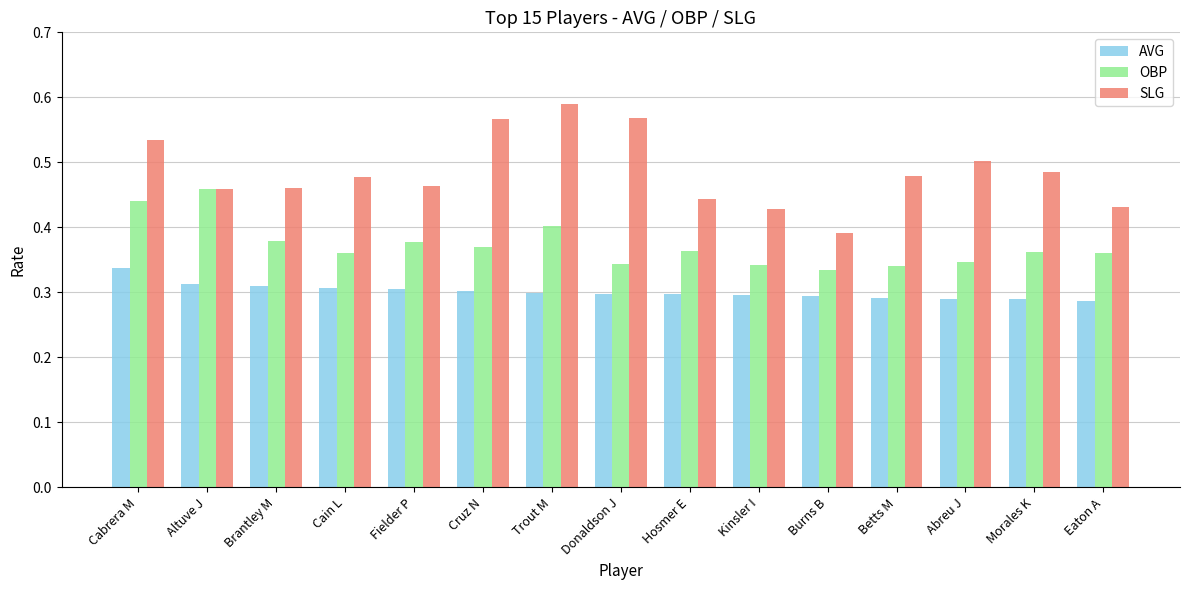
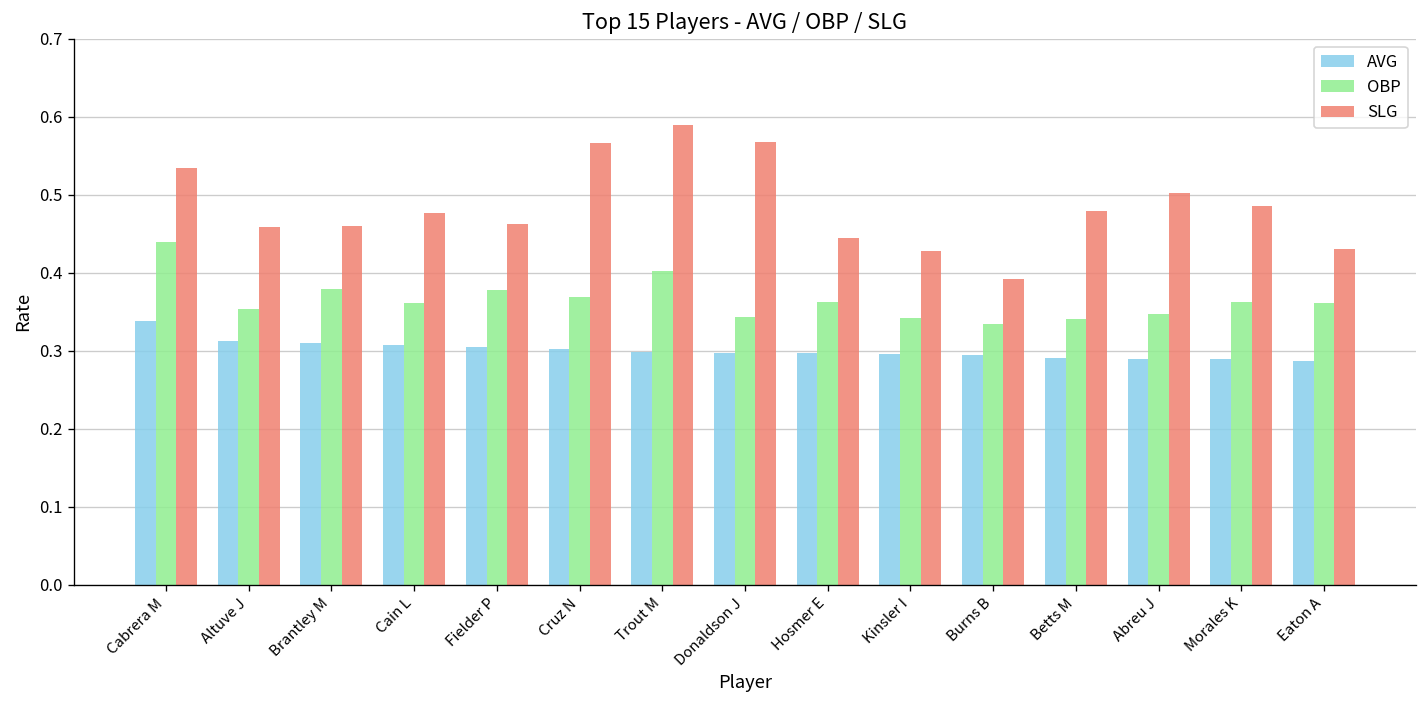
  {
    "AVG": {
      "Cabrera M": 0.34,
      "Altuve J": 0.31,
      "Brantley M": 0.31,
      "Cain L": 0.31,
      "Fielder P": 0.31,
      "Cruz N": 0.30,
      "Trout M": 0.30,
      "Donaldson J": 0.30,
      "Hosmer E": 0.30,
      "Kinsler I": 0.30,
      "Burns B": 0.29,
      "Betts M": 0.29,
      "Abreu J": 0.29,
      "Morales K": 0.29,
      "Eaton A": 0.29
    },
    "OBP": {
      "Cabrera M": 0.44,
-     "Altuve J": 0.46,
+     "Altuve J": 0.35,
      "Brantley M": 0.38,
      "Cain L": 0.36,
      "Fielder P": 0.38,
      "Cruz N": 0.37,
      "Trout M": 0.40,
      "Donaldson J": 0.34,
      "Hosmer E": 0.36,
      "Kinsler I": 0.34,
      "Burns B": 0.33,
      "Betts M": 0.34,
      "Abreu J": 0.35,
      "Morales K": 0.36,
      "Eaton A": 0.36
    },
    "SLG": {
      "Cabrera M": 0.53,
      "Altuve J": 0.46,
      "Brantley M": 0.46,
      "Cain L": 0.48,
      "Fielder P": 0.46,
      "Cruz N": 0.57,
      "Trout M": 0.59,
      "Donaldson J": 0.57,
      "Hosmer E": 0.44,
      "Kinsler I": 0.43,
      "Burns B": 0.39,
      "Betts M": 0.48,
      "Abreu J": 0.50,
      "Morales K": 0.49,
      "Eaton A": 0.43
    }
  }
